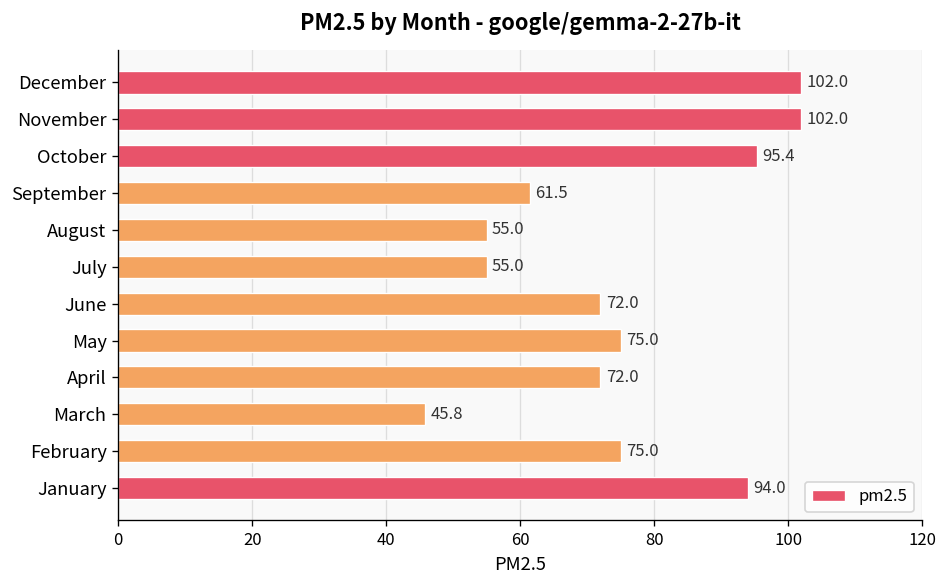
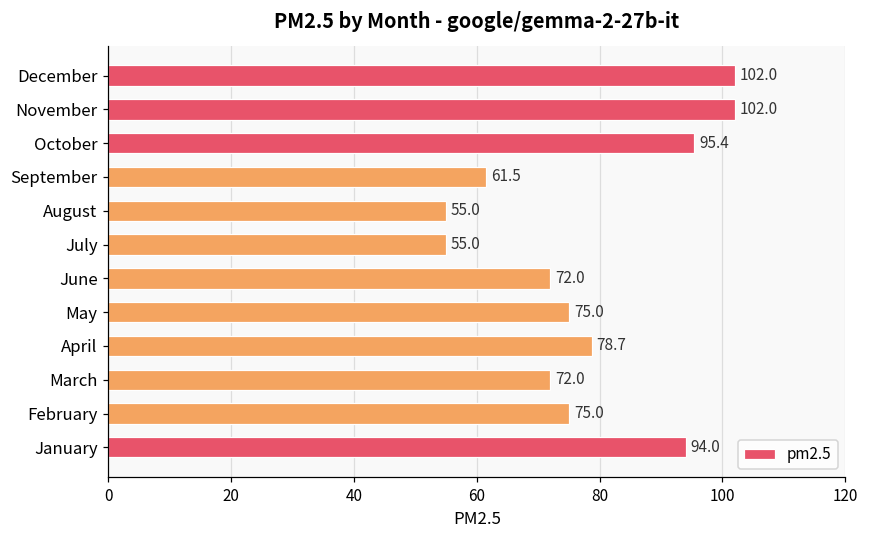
  {
    "December": 102.0,
    "November": 102.0,
    "October": 95.4,
    "September": 61.5,
    "August": 55.0,
    "July": 55.0,
    "June": 72.0,
    "May": 75.0,
-   "April": 72.0,
-   "March": 45.8,
+   "April": 78.7,
+   "March": 72.0,
    "February": 75.0,
    "January": 94.0
  }
